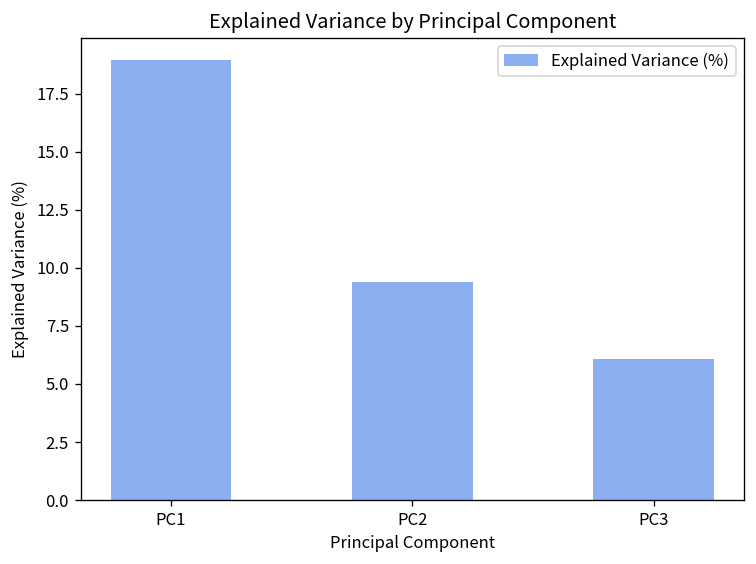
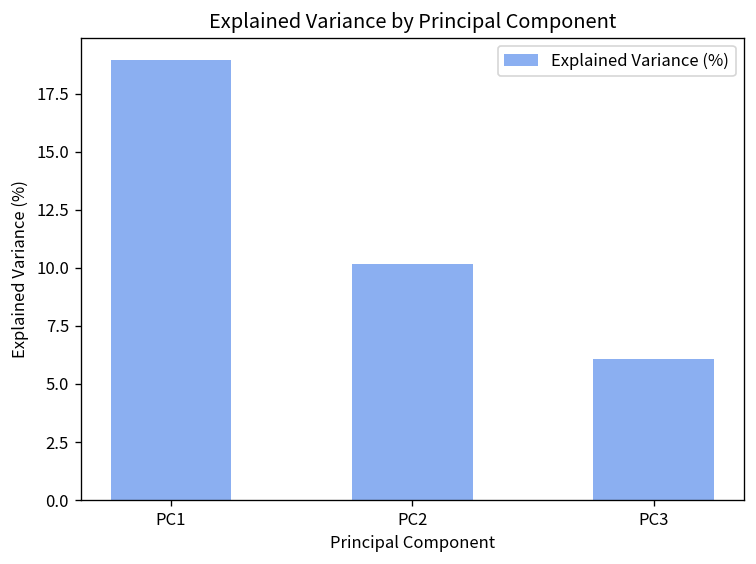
  {
    "PC1": 19.0,
-   "PC2": 9.4,
+   "PC2": 10.2,
    "PC3": 6.1
  }
